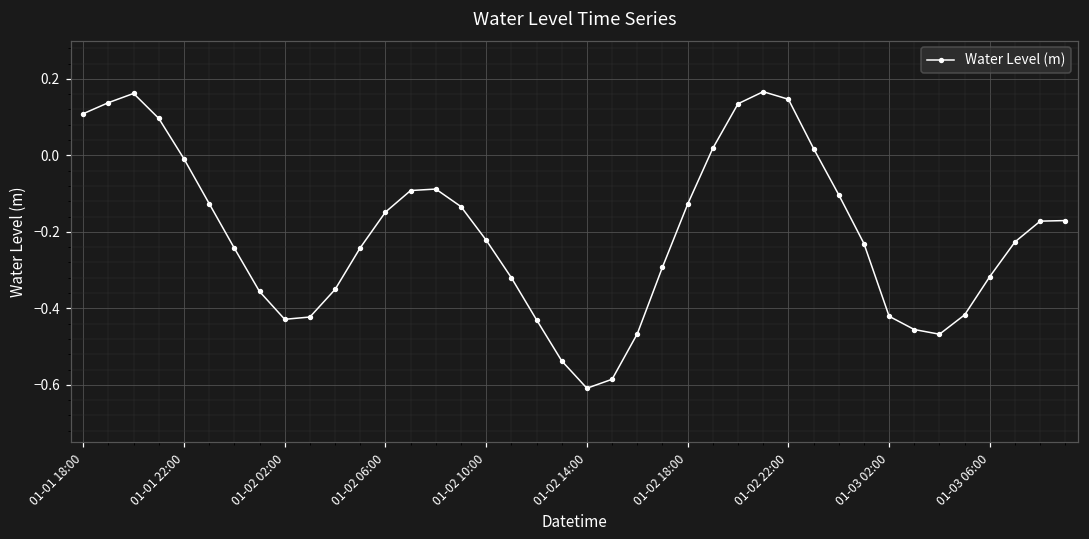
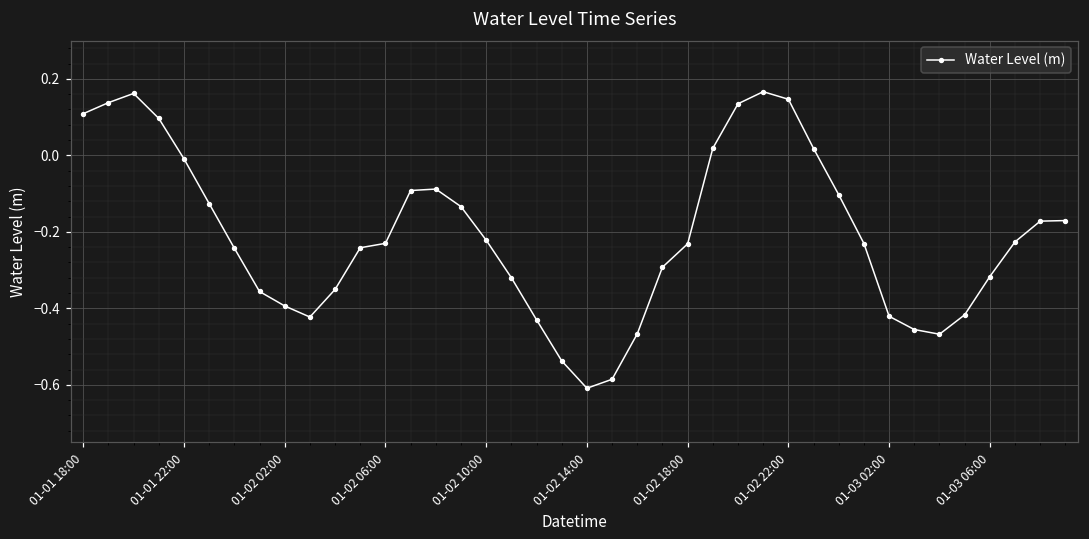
  {
    "01-01 18:00": 0.11,
    "01-01 22:00": -0.01,
-   "01-02 02:00": -0.43,
-   "01-02 06:00": -0.15,
+   "01-02 02:00": -0.39,
+   "01-02 06:00": -0.23,
    "01-02 10:00": -0.22,
    "01-02 14:00": -0.61,
-   "01-02 18:00": -0.13,
+   "01-02 18:00": -0.23,
    "01-02 22:00": 0.15,
    "01-03 02:00": -0.42,
    "01-03 06:00": -0.32
  }
